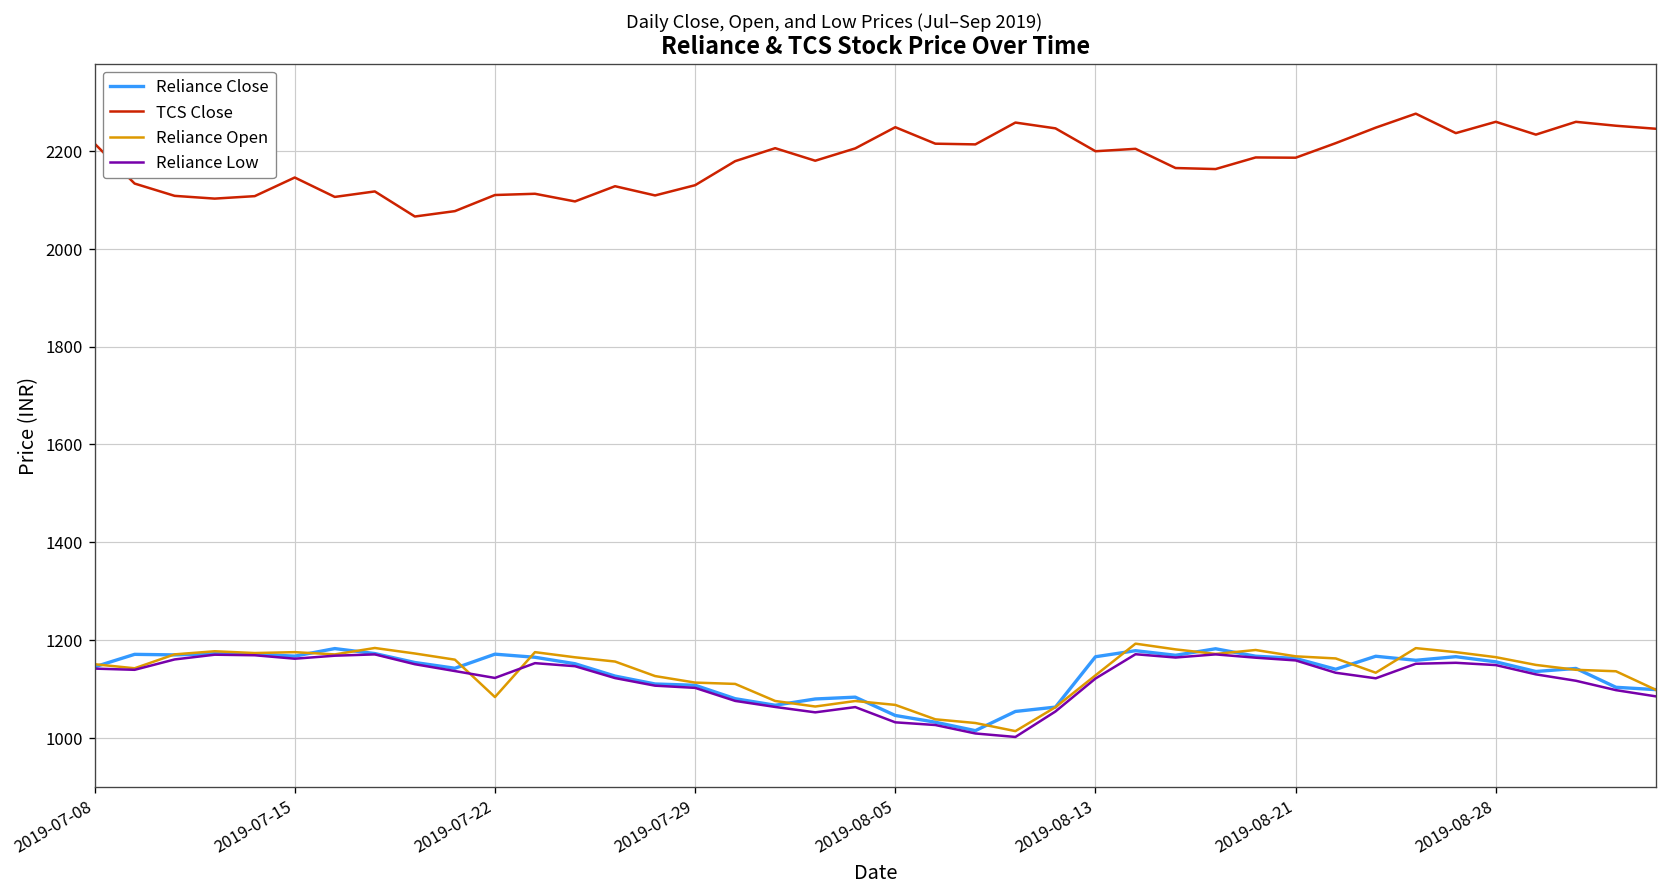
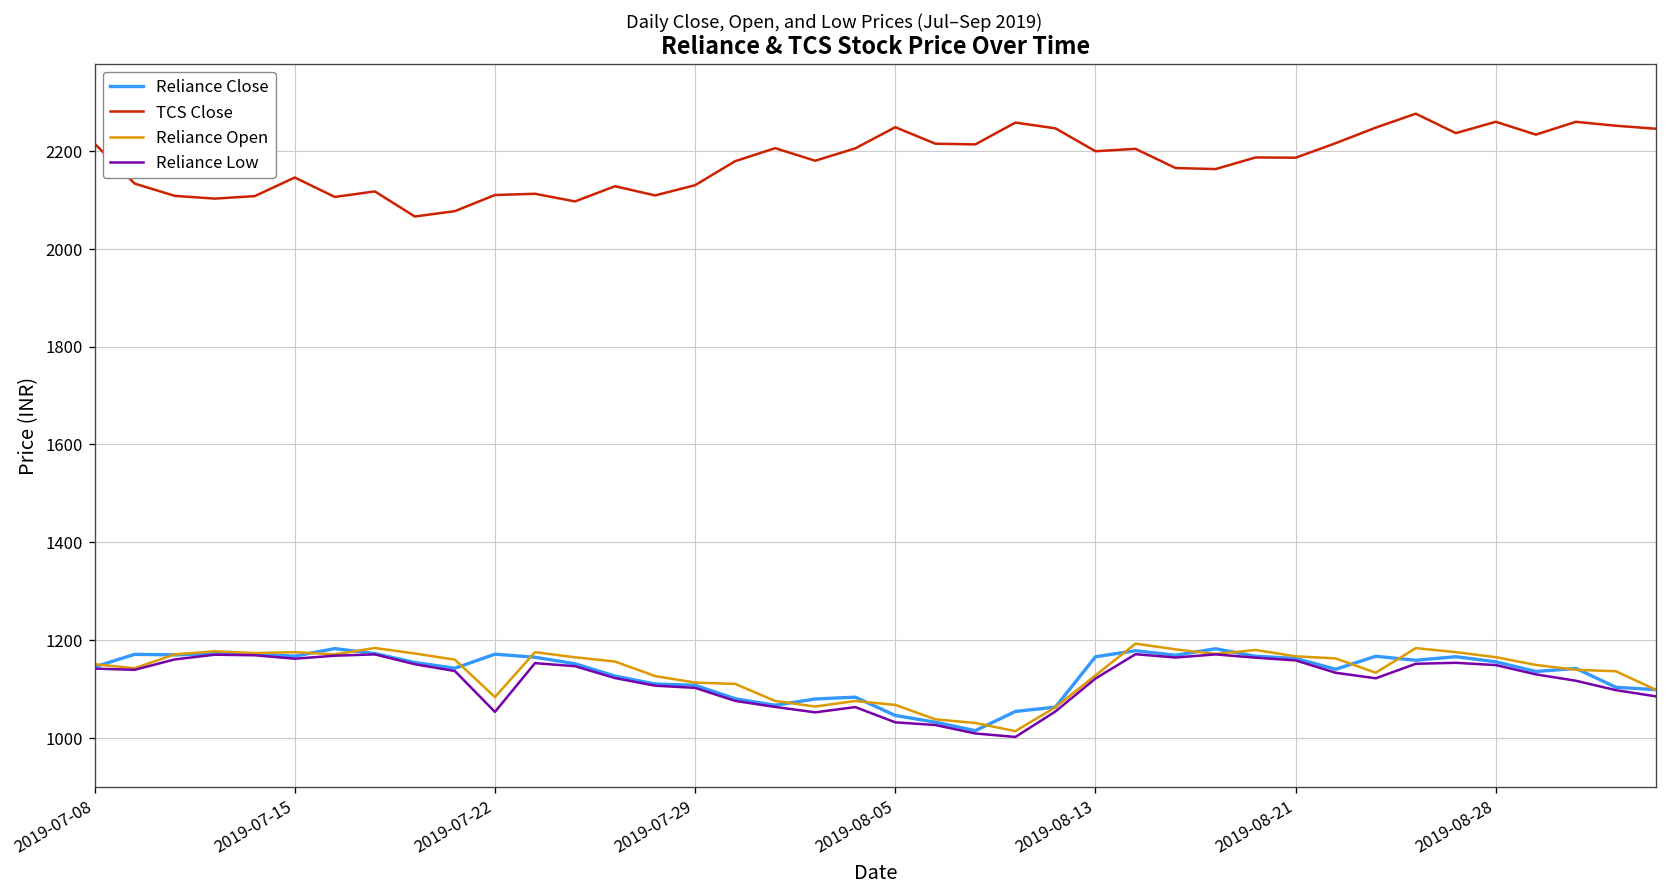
  {
    "Reliance Close": {
      "2019-07-22": 1170,
      "2019-08-05": 1050,
      "2019-08-13": 1170,
      "2019-08-28": 1160
    },
    "TCS Close": {
      "2019-07-08": 2220,
      "2019-07-15": 2150,
      "2019-07-22": 2110,
      "2019-07-29": 2130,
      "2019-08-05": 2250,
      "2019-08-13": 2200,
      "2019-08-21": 2190,
      "2019-08-28": 2260
    },
    "Reliance Open": {
      "2019-07-15": 1170,
      "2019-07-22": 1080,
      "2019-08-05": 1070,
      "2019-08-13": 1130,
      "2019-08-28": 1160
    },
    "Reliance Low": {
-     "2019-07-22": 1120,
+     "2019-07-22": 1050,
      "2019-08-05": 1030,
      "2019-08-13": 1120,
      "2019-08-28": 1150
    }
  }
